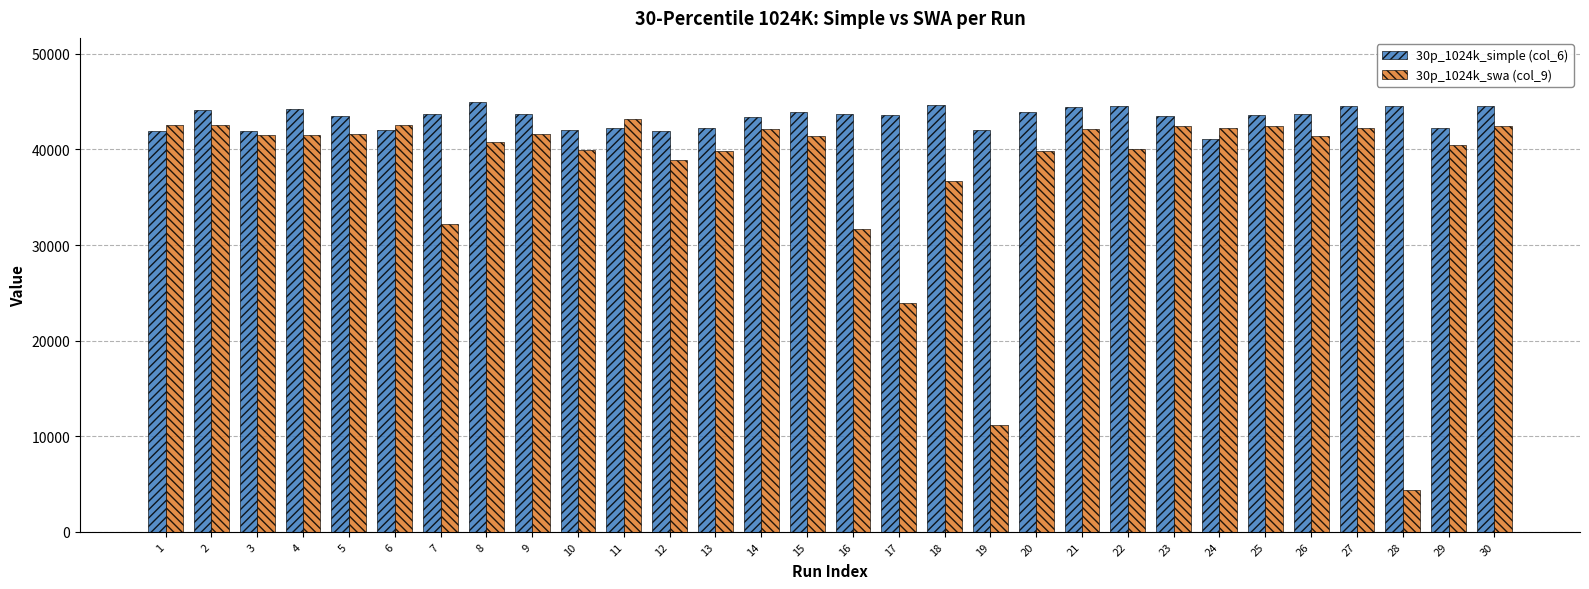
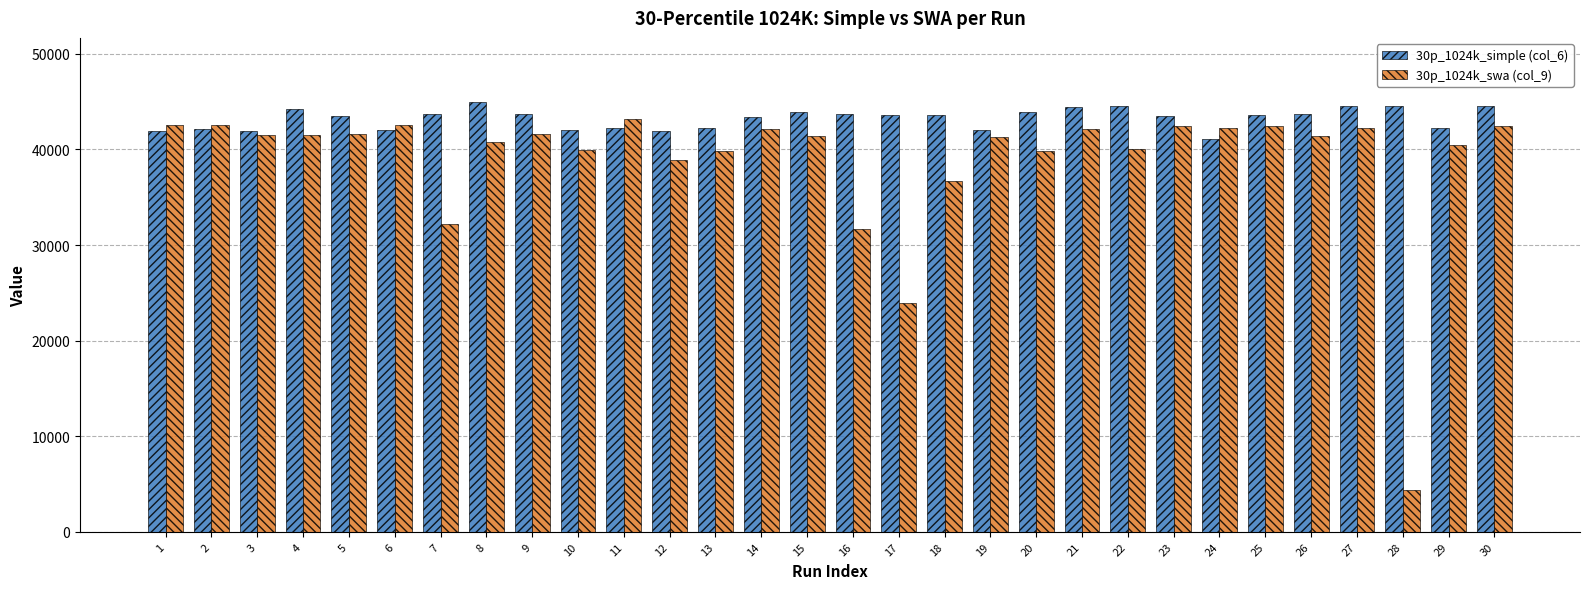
  {
    "30p_1024k_simple (col_6)": {
      "1": 42000,
-     "2": 44000,
+     "2": 42000,
      "3": 42000,
      "4": 44000,
      "5": 43000,
      "6": 42000,
      "7": 44000,
      "8": 45000,
      "9": 44000,
      "10": 42000,
      "11": 42000,
      "12": 42000,
      "13": 42000,
      "14": 43000,
      "15": 44000,
      "16": 44000,
      "17": 44000,
-     "18": 45000,
+     "18": 44000,
      "19": 42000,
      "20": 44000,
      "21": 44000,
      "22": 45000,
      "23": 43000,
      "24": 41000,
      "25": 44000,
      "26": 44000,
      "27": 45000,
      "28": 45000,
      "29": 42000,
      "30": 44000
    },
    "30p_1024k_swa (col_9)": {
      "1": 43000,
      "2": 43000,
      "3": 42000,
      "4": 41000,
      "5": 42000,
      "6": 43000,
      "7": 32000,
      "8": 41000,
      "9": 42000,
      "10": 40000,
      "11": 43000,
      "12": 39000,
      "13": 40000,
      "14": 42000,
      "15": 41000,
      "16": 32000,
      "17": 24000,
      "18": 37000,
-     "19": 11000,
+     "19": 41000,
      "20": 40000,
      "21": 42000,
      "22": 40000,
      "23": 42000,
      "24": 42000,
      "25": 42000,
      "26": 41000,
      "27": 42000,
      "28": 4000,
      "29": 40000,
      "30": 42000
    }
  }
